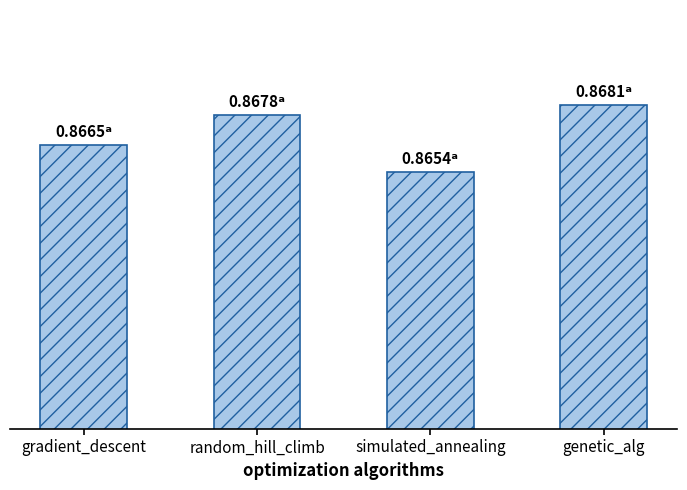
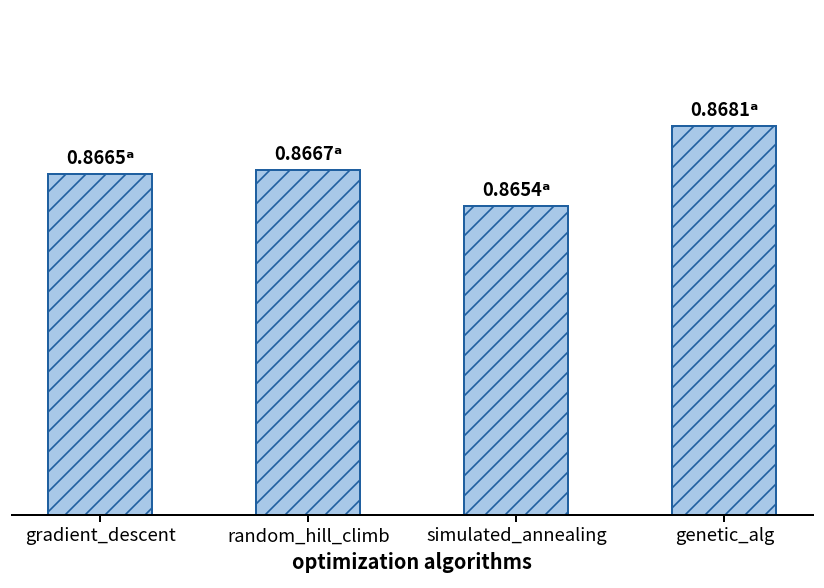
  {
    "gradient_descent": "0.8665ᵃ",
-   "random_hill_climb": "0.8678ᵃ",
+   "random_hill_climb": "0.8667ᵃ",
    "simulated_annealing": "0.8654ᵃ",
    "genetic_alg": "0.8681ᵃ"
  }
